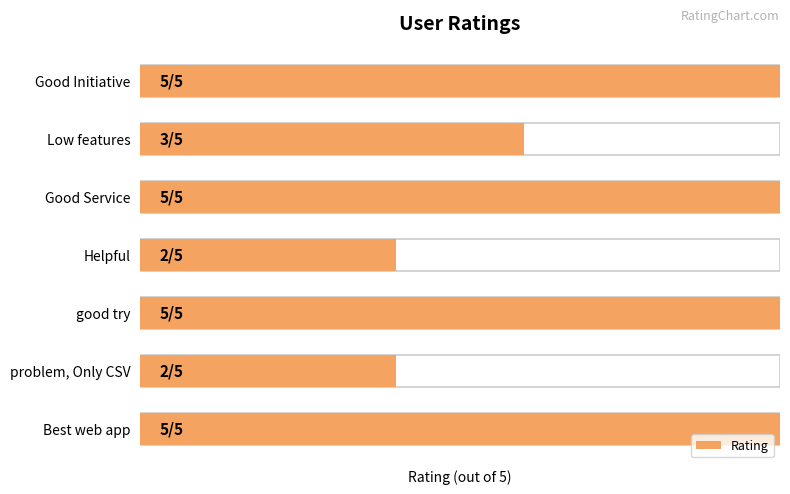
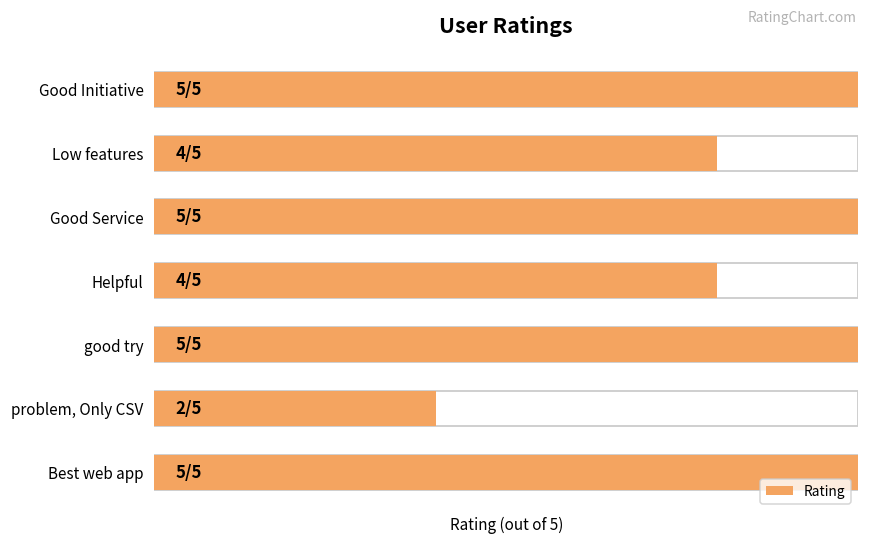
  {
    "Rating": {
      "Good Initiative": 5,
-     "Low features": 3,
+     "Low features": 4,
      "Good Service": 5,
-     "Helpful": 2,
+     "Helpful": 4,
      "good try": 5,
      "Best web app": 5
    }
  }
